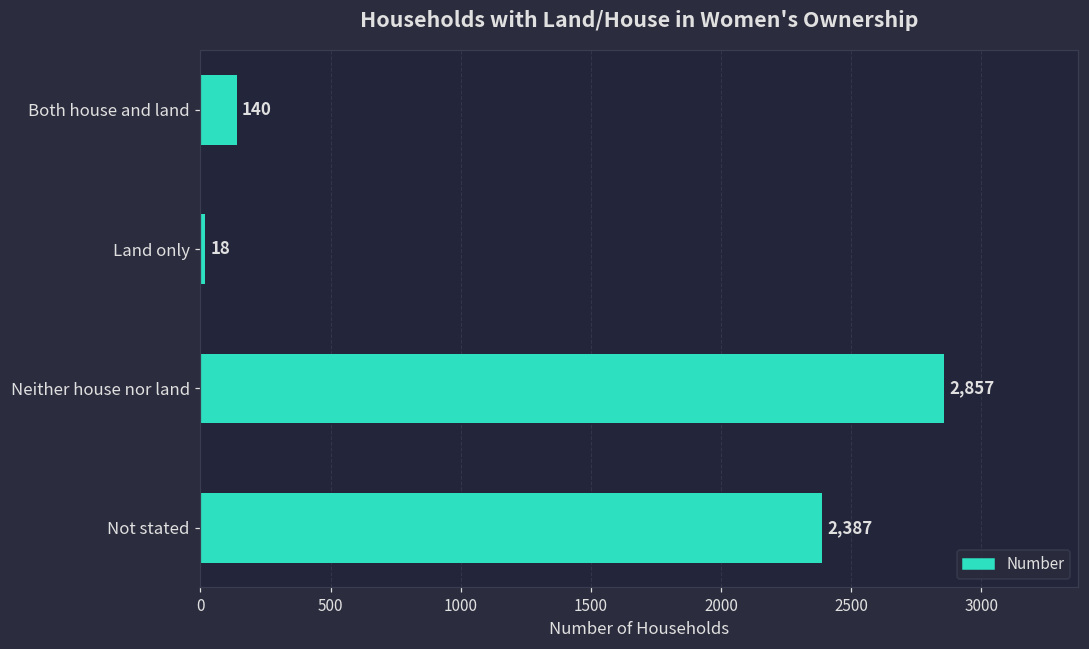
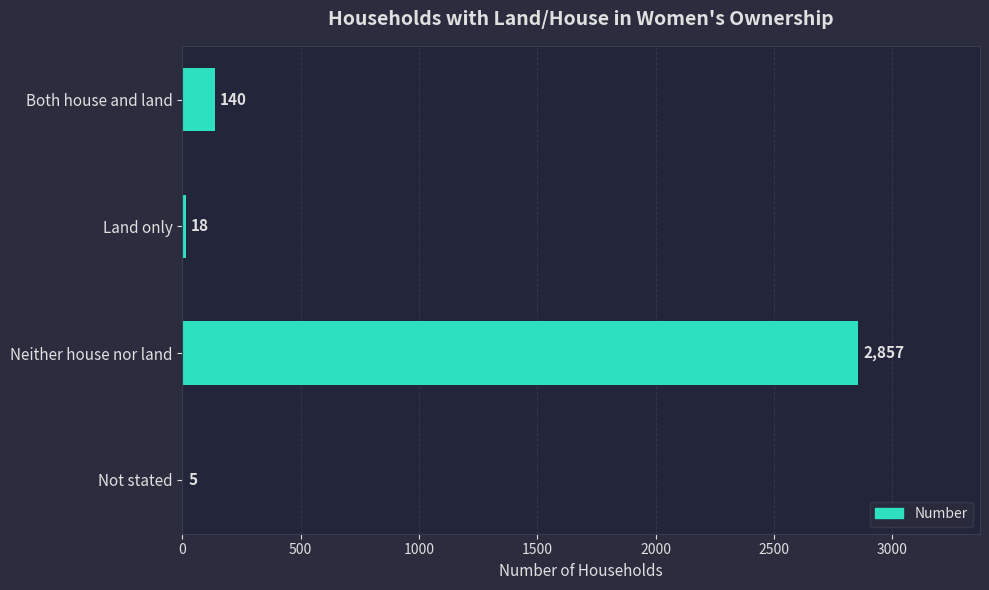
  {
    "Both house and land": "140",
    "Land only": "18",
    "Neither house nor land": "2,857",
-   "Not stated": "2,387"
+   "Not stated": "5"
  }
